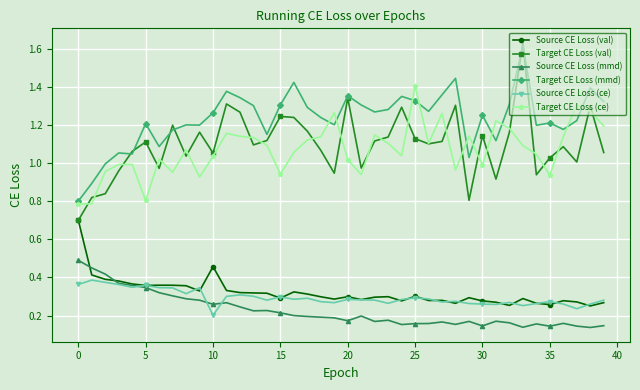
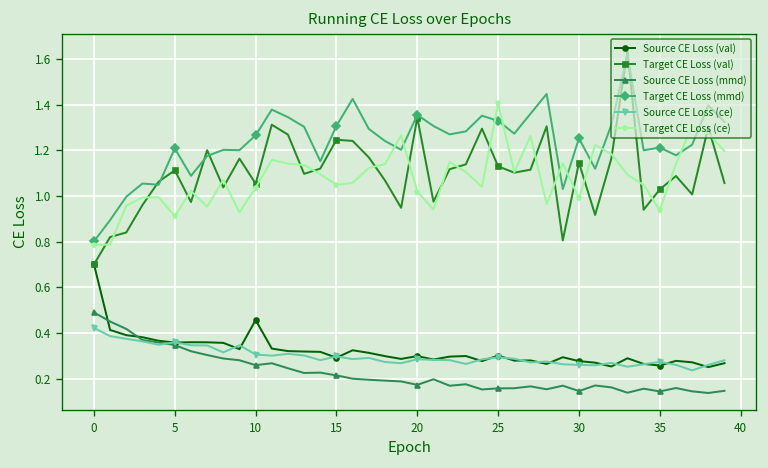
  {
    "Source CE Loss (val)": {
      "10": 0.46,
      "20": 0.30,
      "30": 0.28,
      "35": 0.26
    },
    "Source CE Loss (ce)": {
-     "0": 0.36,
-     "10": 0.20,
+     "0": 0.42,
+     "10": 0.31,
      "20": 0.28,
      "30": 0.26,
      "35": 0.27
    },
    "Target CE Loss (ce)": {
      "0": 0.79,
-     "5": 0.80,
+     "5": 0.91,
      "10": 1.04,
-     "15": 0.94,
+     "15": 1.05,
      "20": 1.02,
      "25": 1.41,
      "30": 0.99,
      "35": 0.94
    }
  }
